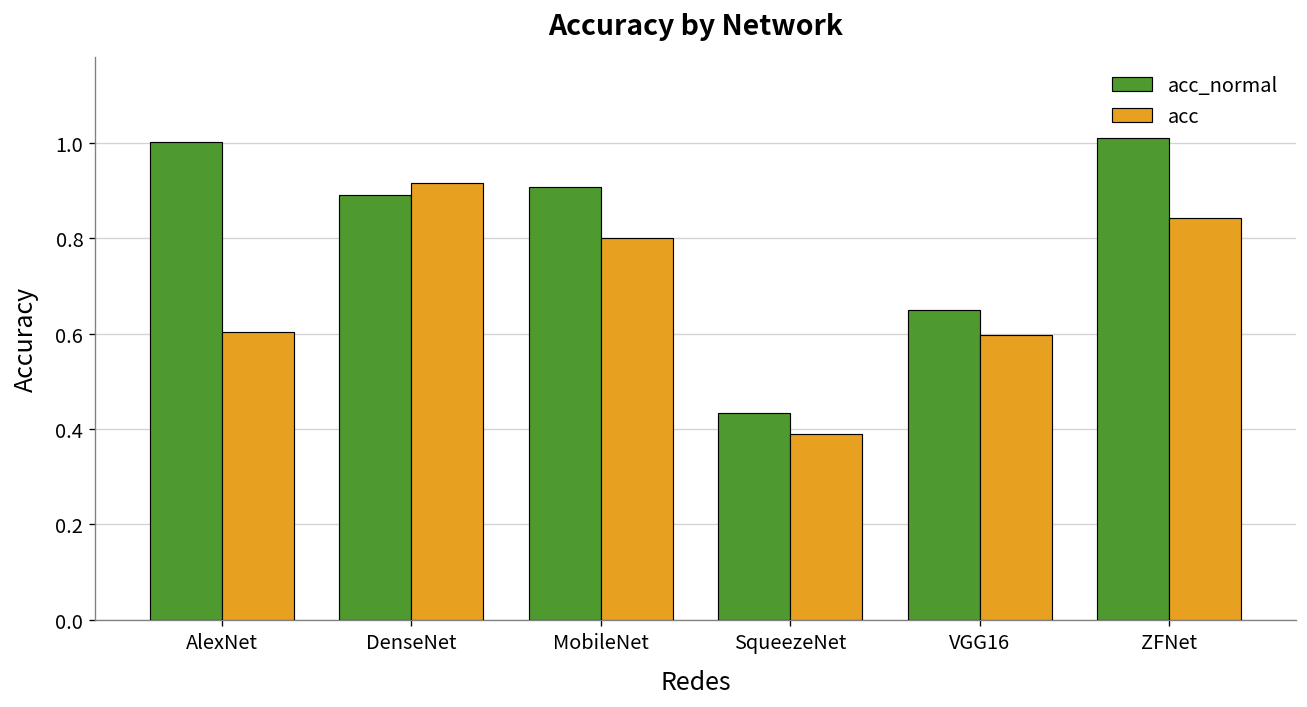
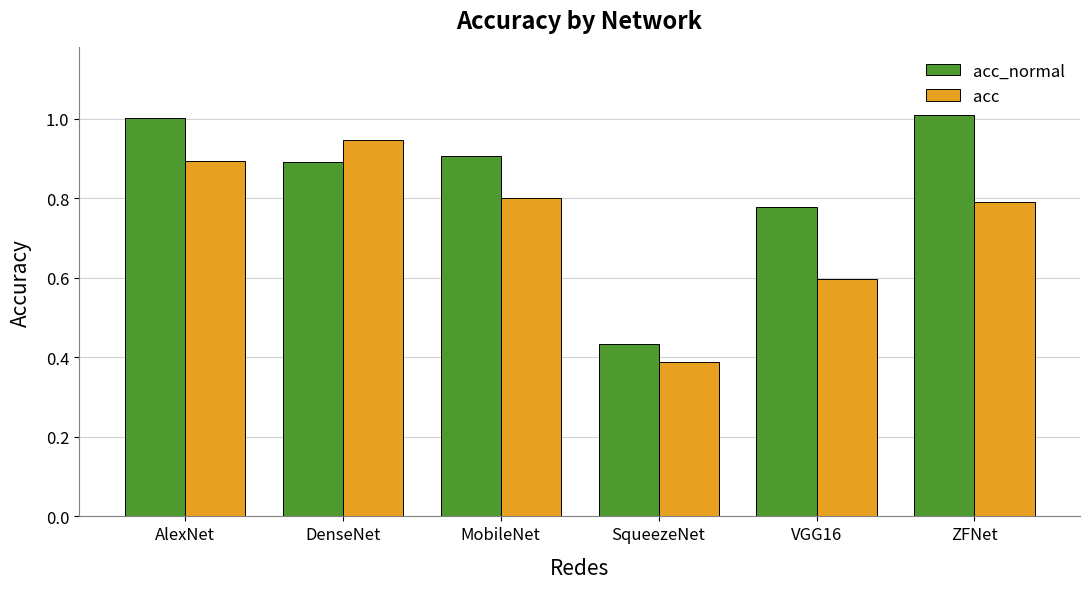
  {
    "acc_normal": {
      "AlexNet": 1.00,
      "DenseNet": 0.89,
      "MobileNet": 0.91,
      "SqueezeNet": 0.43,
-     "VGG16": 0.65,
+     "VGG16": 0.78,
      "ZFNet": 1.01
    },
    "acc": {
-     "AlexNet": 0.60,
-     "DenseNet": 0.92,
+     "AlexNet": 0.89,
+     "DenseNet": 0.95,
      "MobileNet": 0.80,
      "SqueezeNet": 0.39,
      "VGG16": 0.60,
-     "ZFNet": 0.84
+     "ZFNet": 0.79
    }
  }
